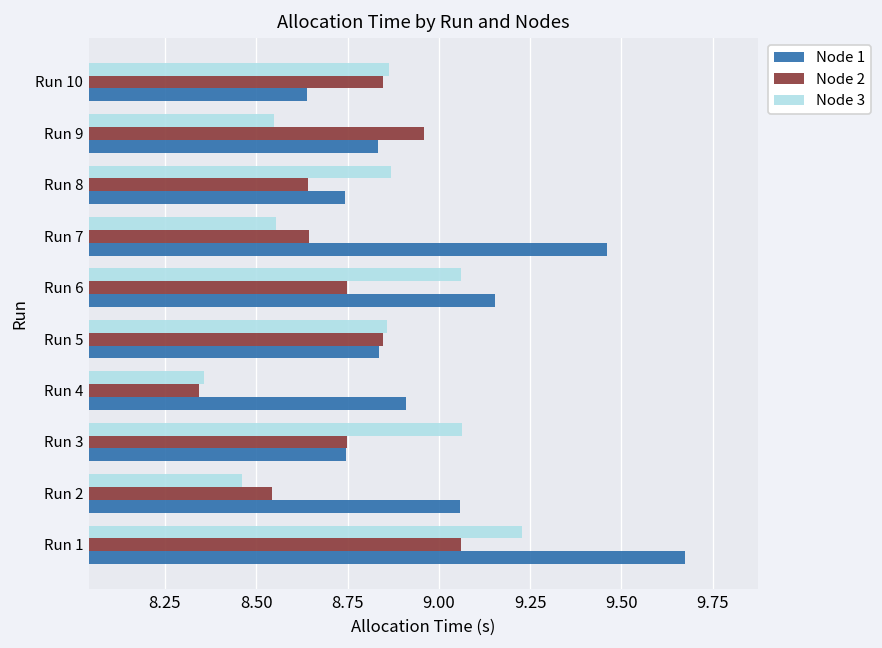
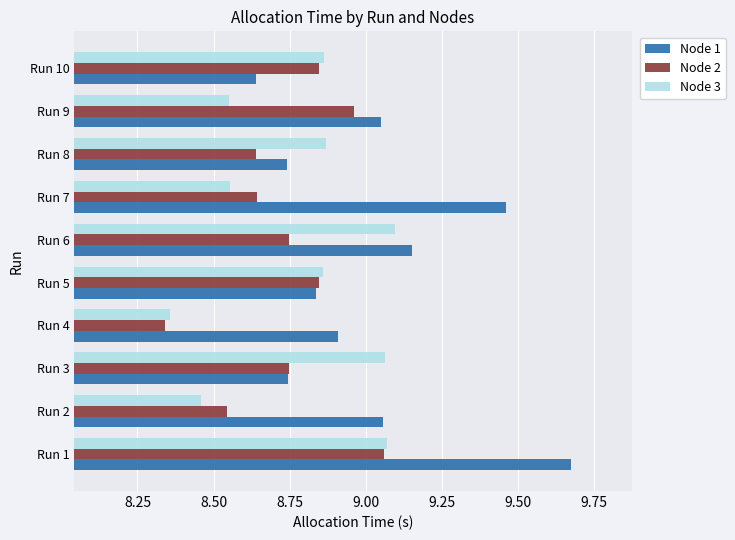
  {
    "Node 1": {
      "Run 10": 8.64,
-     "Run 9": 8.83,
+     "Run 9": 9.05,
      "Run 8": 8.74,
      "Run 7": 9.46,
      "Run 6": 9.15,
      "Run 5": 8.84,
      "Run 4": 8.91,
      "Run 3": 8.75,
      "Run 2": 9.06,
      "Run 1": 9.67
    },
    "Node 2": {
      "Run 10": 8.85,
      "Run 9": 8.96,
      "Run 8": 8.64,
      "Run 7": 8.64,
      "Run 6": 8.75,
      "Run 5": 8.85,
      "Run 4": 8.34,
      "Run 3": 8.75,
      "Run 2": 8.54,
      "Run 1": 9.06
    },
    "Node 3": {
      "Run 10": 8.86,
      "Run 9": 8.55,
      "Run 8": 8.87,
      "Run 7": 8.55,
-     "Run 6": 9.06,
+     "Run 6": 9.10,
      "Run 5": 8.86,
      "Run 4": 8.36,
      "Run 3": 9.06,
      "Run 2": 8.46,
-     "Run 1": 9.23
+     "Run 1": 9.07
    }
  }
